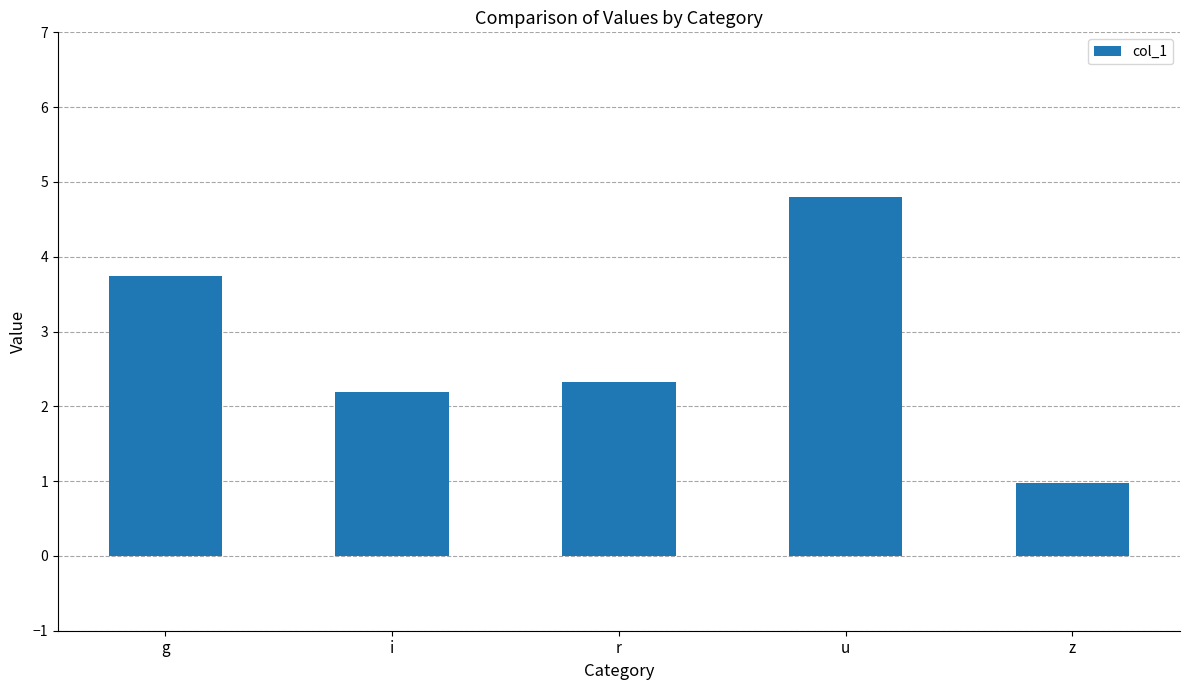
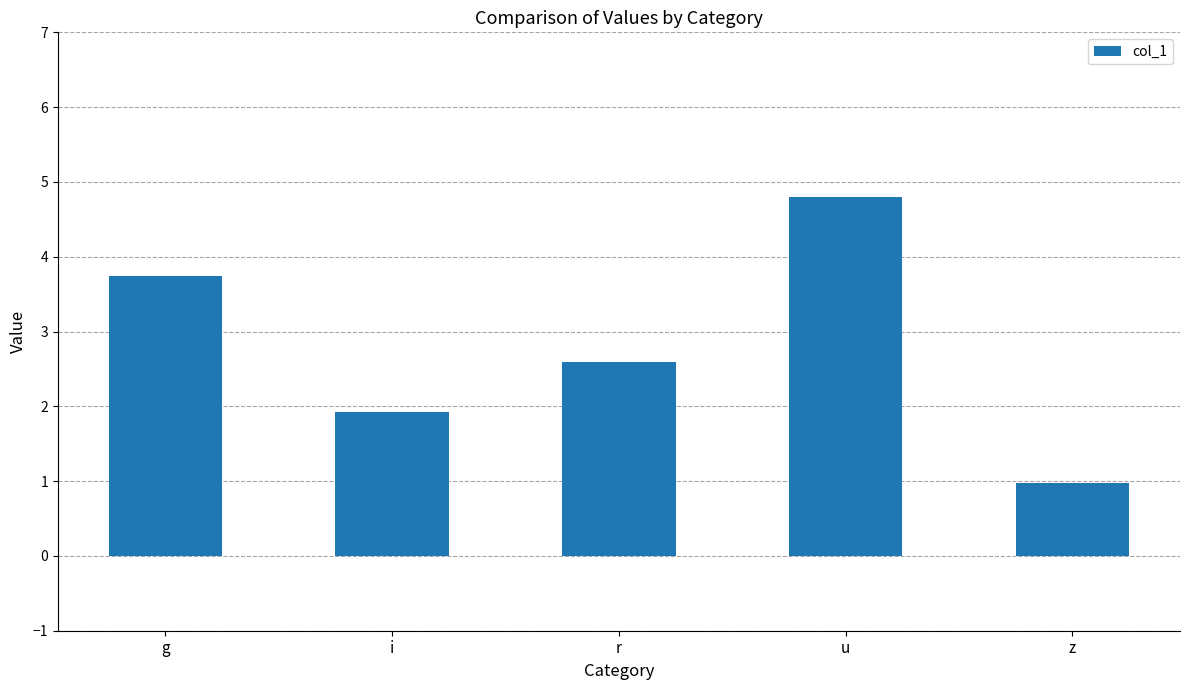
  {
    "g": 3.7,
-   "i": 2.2,
-   "r": 2.3,
+   "i": 1.9,
+   "r": 2.6,
    "u": 4.8,
    "z": 1.0
  }
